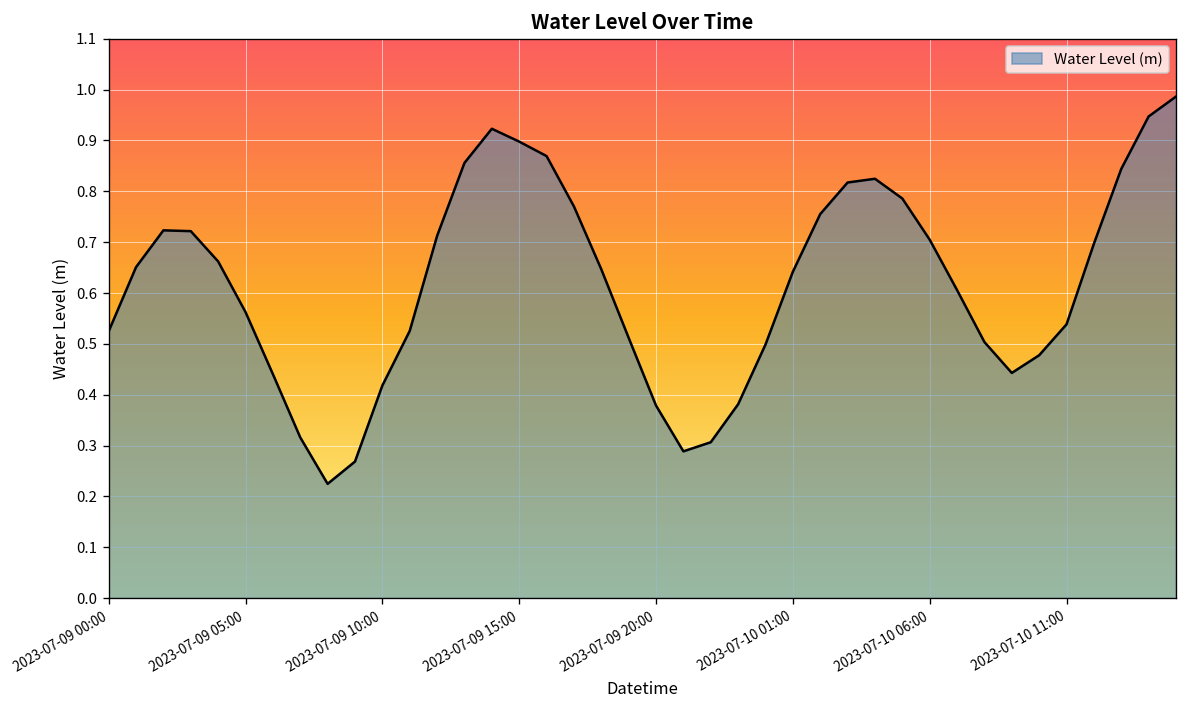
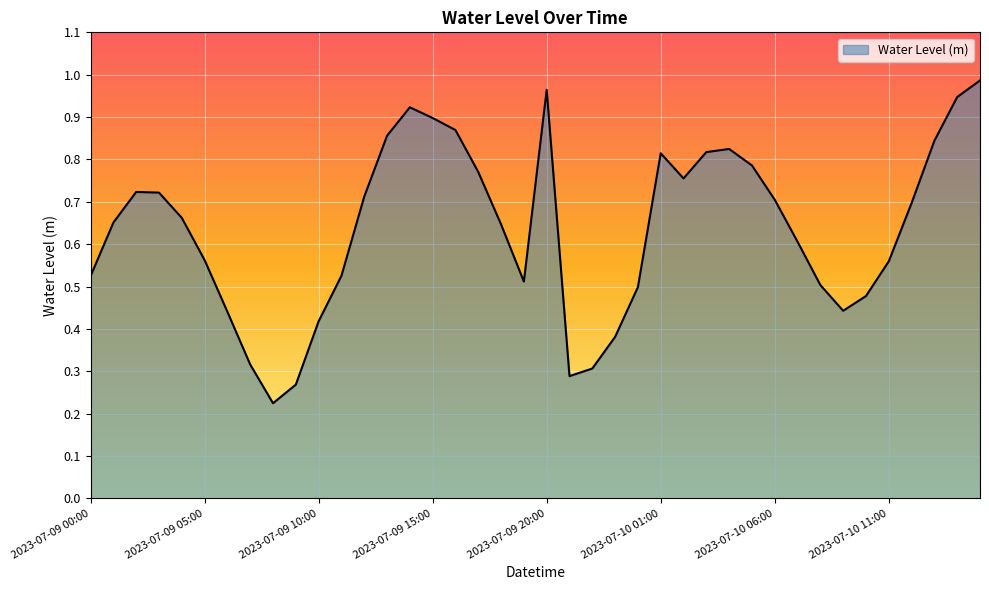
  {
    "2023-07-09 00:00": 0.52,
    "2023-07-09 05:00": 0.56,
    "2023-07-09 10:00": 0.42,
    "2023-07-09 15:00": 0.90,
-   "2023-07-09 20:00": 0.38,
-   "2023-07-10 01:00": 0.64,
+   "2023-07-09 20:00": 0.96,
+   "2023-07-10 01:00": 0.81,
    "2023-07-10 06:00": 0.70,
-   "2023-07-10 11:00": 0.54
+   "2023-07-10 11:00": 0.56
  }
